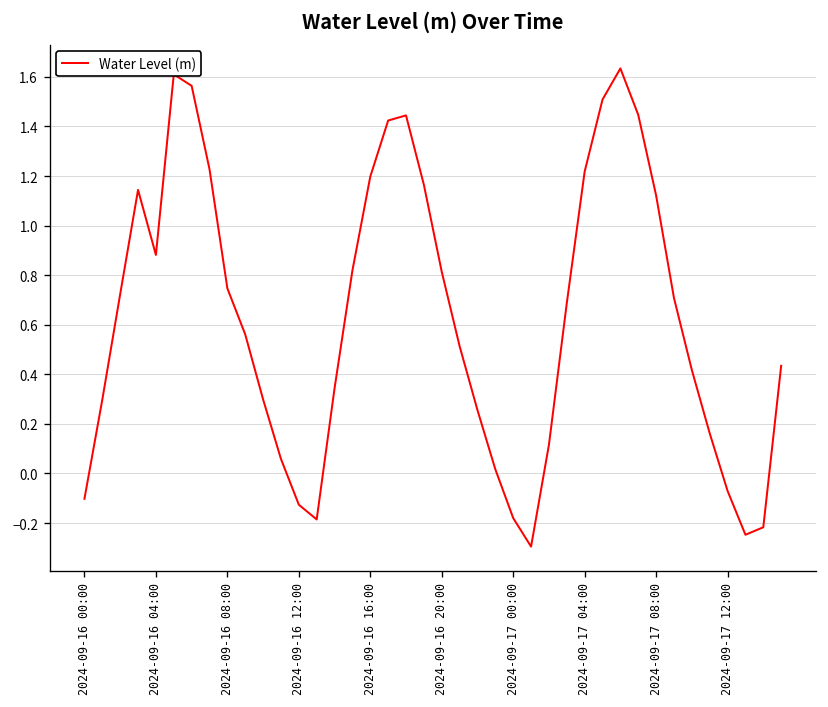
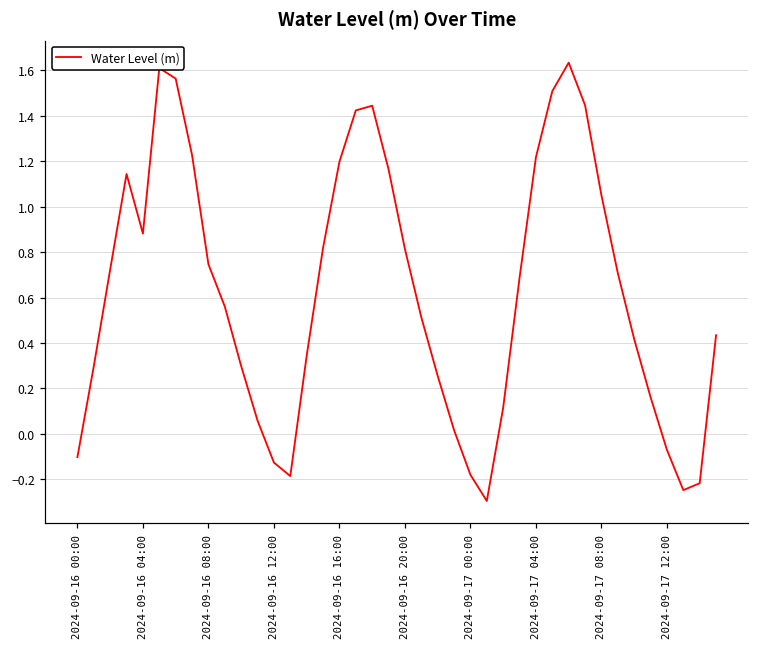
  {
    "2024-09-16 00:00": -0.10,
    "2024-09-16 04:00": 0.88,
    "2024-09-16 08:00": 0.75,
    "2024-09-16 12:00": -0.13,
    "2024-09-16 16:00": 1.20,
    "2024-09-16 20:00": 0.81,
    "2024-09-17 00:00": -0.18,
    "2024-09-17 04:00": 1.22,
-   "2024-09-17 08:00": 1.12,
+   "2024-09-17 08:00": 1.05,
    "2024-09-17 12:00": -0.07
  }
